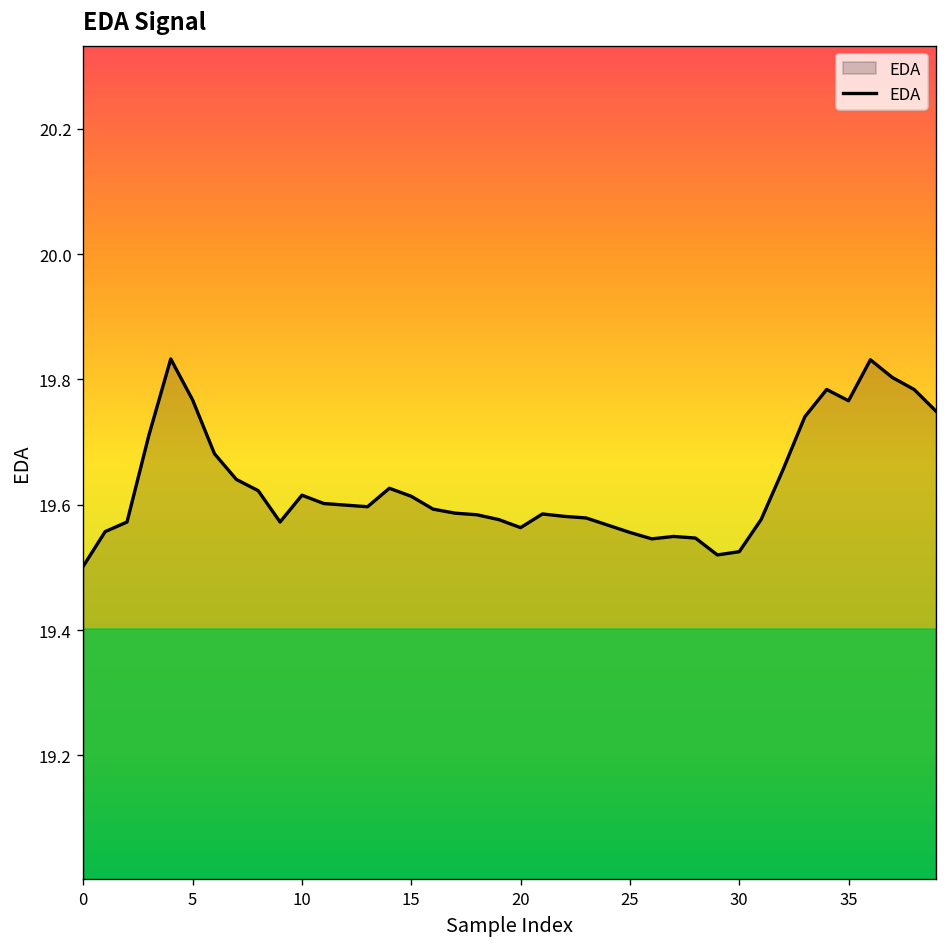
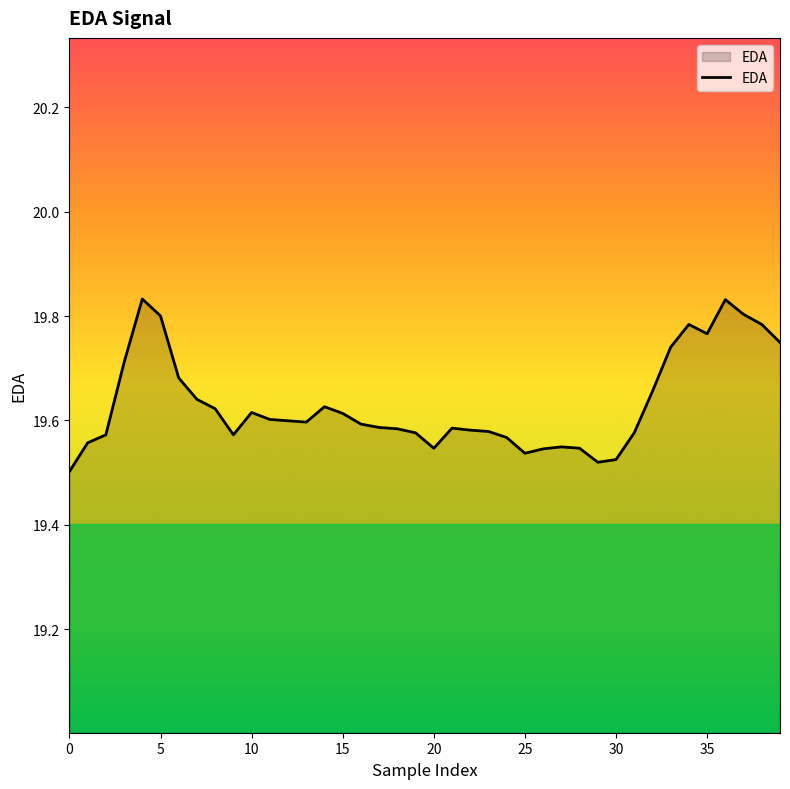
  {
    "0": 19.50,
-   "5": 19.77,
+   "5": 19.80,
    "10": 19.62,
    "15": 19.61,
-   "20": 19.56,
-   "25": 19.56,
+   "20": 19.55,
+   "25": 19.54,
    "30": 19.53,
    "35": 19.77
  }
